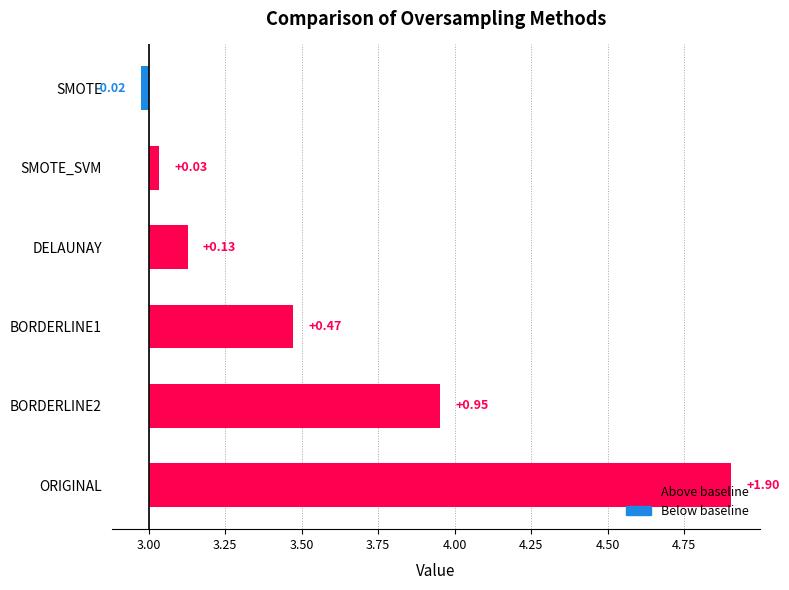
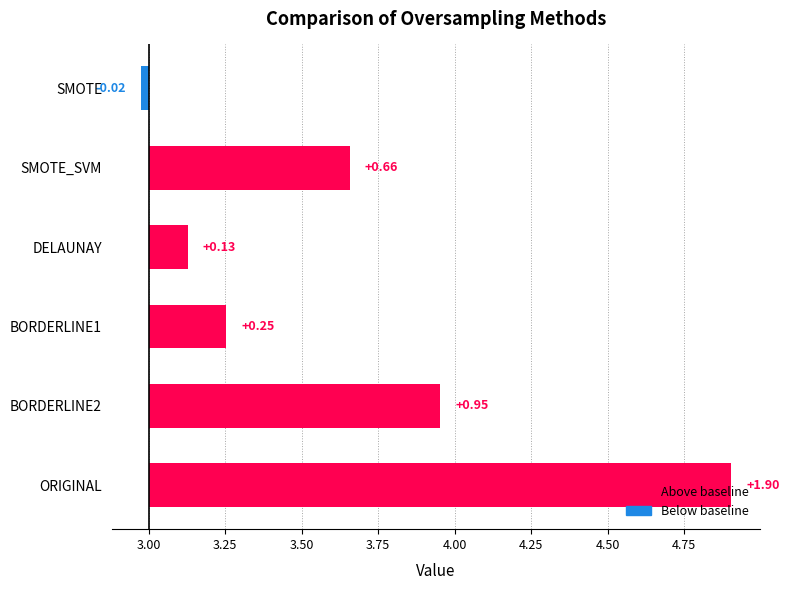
  {
    "SMOTE": "-0.02",
-   "SMOTE_SVM": "+0.03",
+   "SMOTE_SVM": "+0.66",
    "DELAUNAY": "+0.13",
-   "BORDERLINE1": "+0.47",
+   "BORDERLINE1": "+0.25",
    "BORDERLINE2": "+0.95",
    "ORIGINAL": "+1.90"
  }
